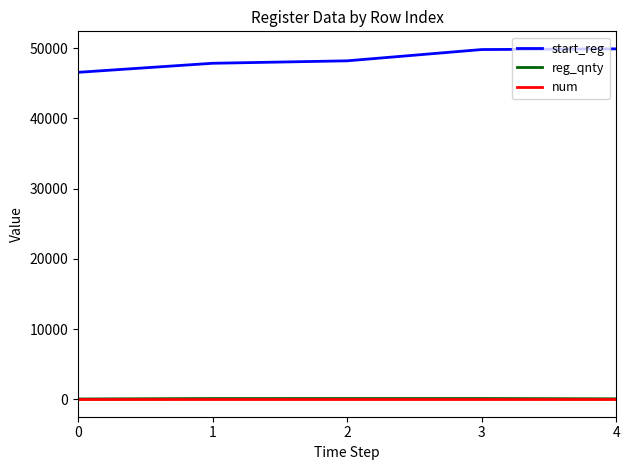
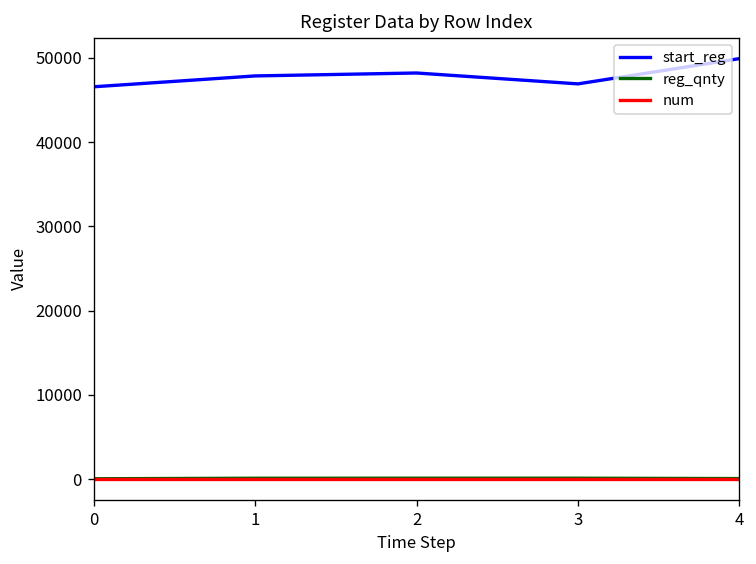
  {
    "start_reg": {
      "0": 47000,
      "1": 48000,
      "2": 48000,
-     "3": 50000,
+     "3": 47000,
      "4": 50000
    }
  }
